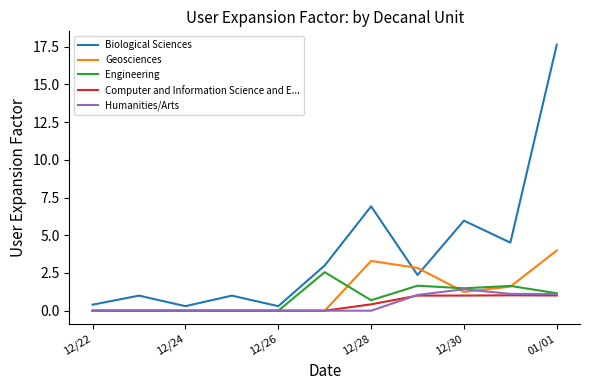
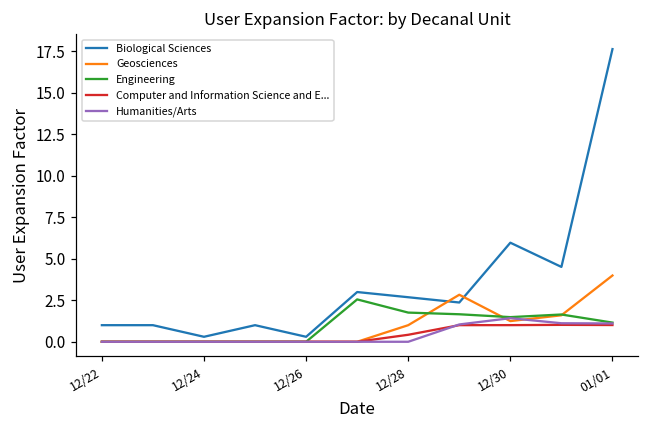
  {
    "Biological Sciences": {
-     "12/22": 0.4,
+     "12/22": 1.0,
      "12/24": 0.3,
      "12/26": 0.3,
-     "12/28": 6.9,
+     "12/28": 2.7,
      "12/30": 6.0,
      "01/01": 17.6
    },
    "Geosciences": {
-     "12/28": 3.3,
+     "12/28": 1.0,
      "12/30": 1.2,
      "01/01": 4.0
    },
    "Engineering": {
-     "12/28": 0.7
+     "12/28": 1.8
    },
    "Computer and Information Science and E...": {
      "12/28": 0.4,
      "12/30": 1.0
    },
    "Humanities/Arts": {
      "12/28": 0.0
    }
  }
